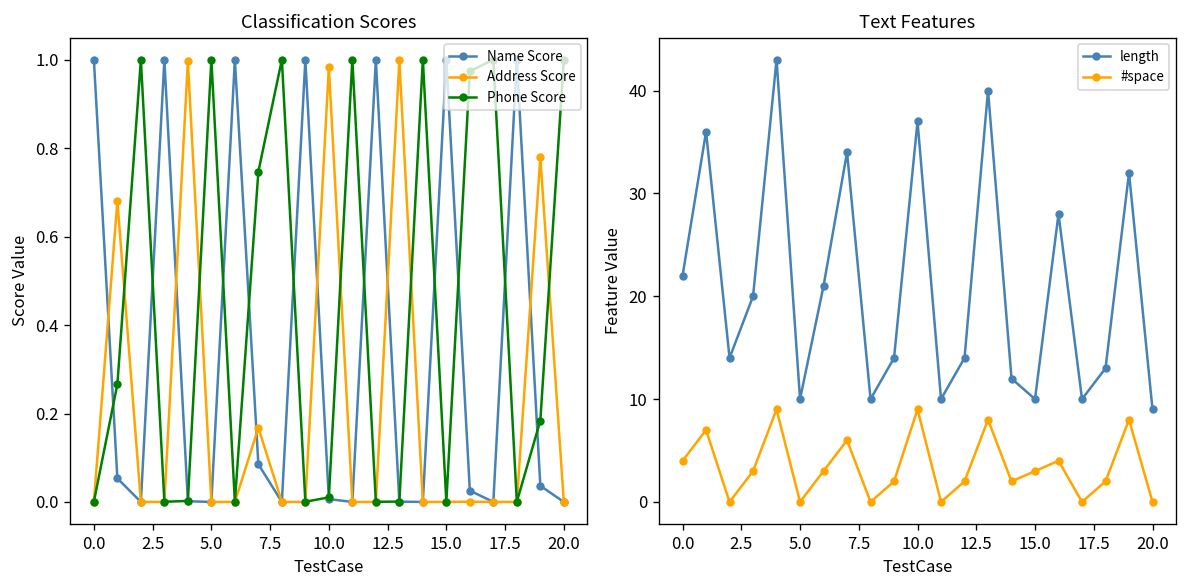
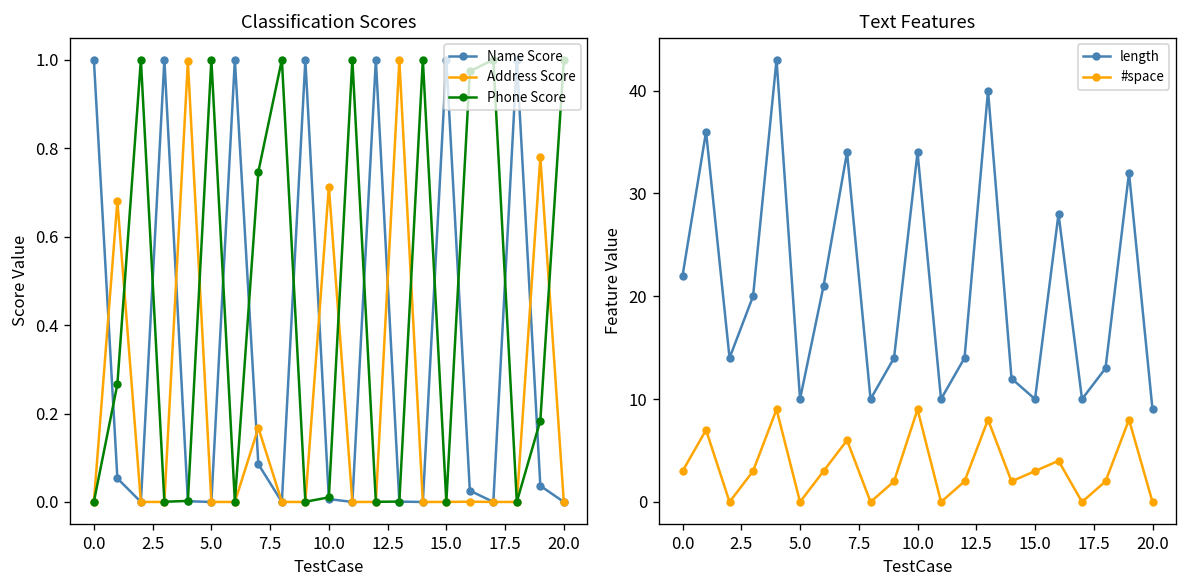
  {
    "Classification Scores": {
      "Name Score": {
        "0.0": 1.00
      },
      "Address Score": {
-       "10.0": 0.98
+       "10.0": 0.71
      },
      "Phone Score": {
        "5.0": 1.00
      }
    },
    "Text Features": {
      "length": {
        "0.0": 22,
        "5.0": 10,
-       "10.0": 37,
+       "10.0": 34,
        "15.0": 10,
        "20.0": 9
      },
      "#space": {
-       "0.0": 4,
+       "0.0": 3,
        "5.0": 0,
        "10.0": 9,
        "15.0": 3,
        "20.0": 0
      }
    }
  }
